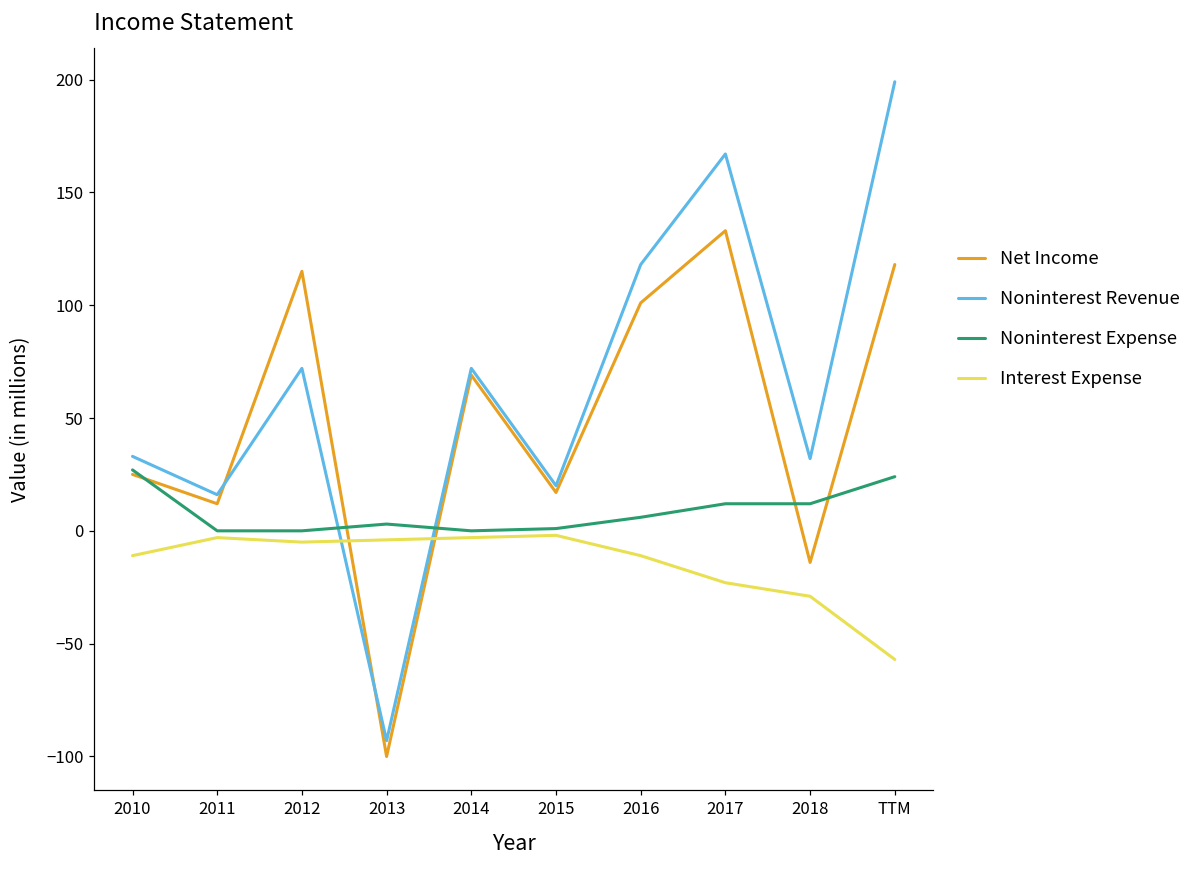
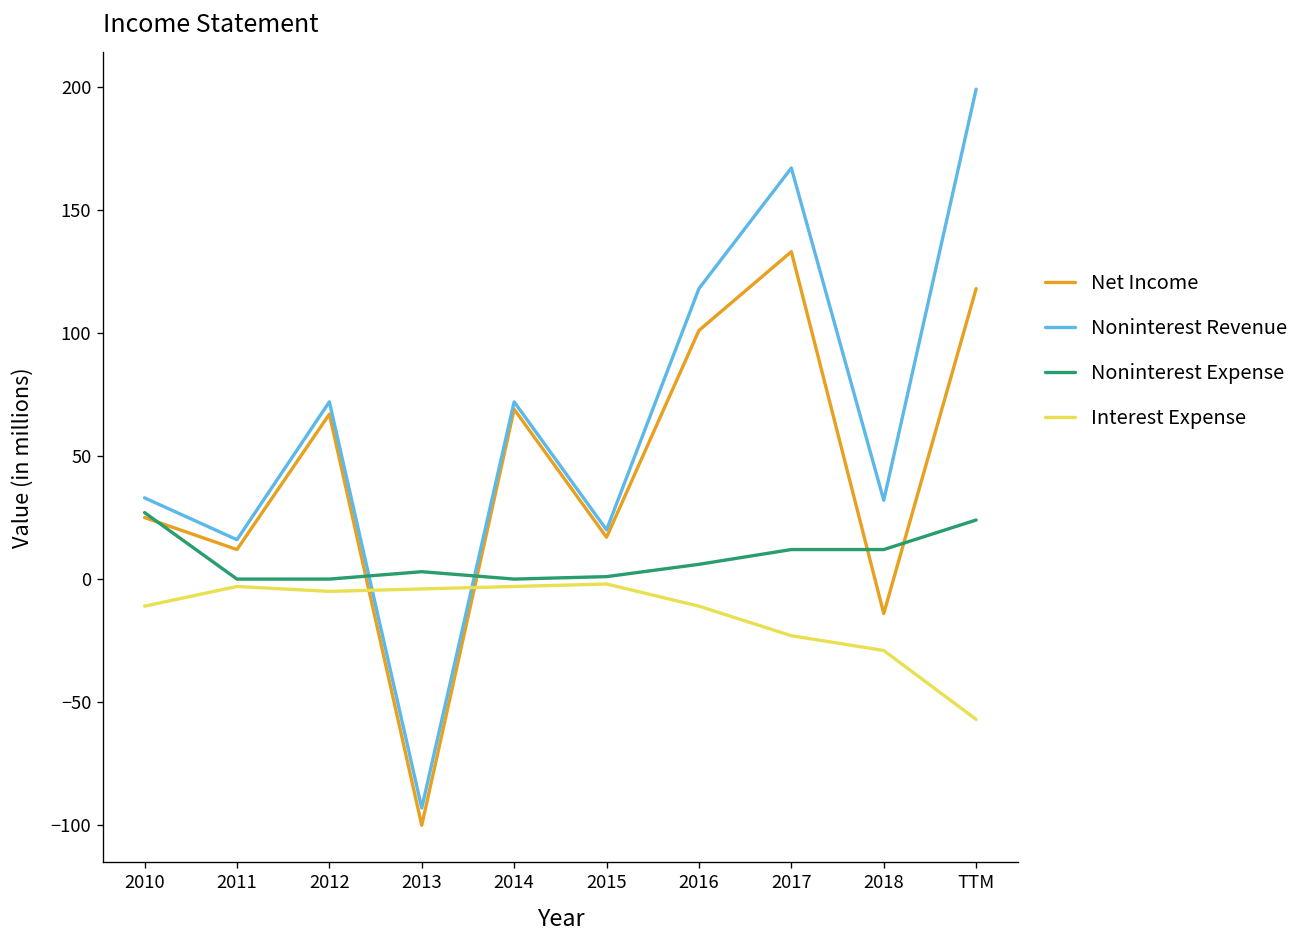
  {
    "Net Income": {
      "2010": 25,
      "2011": 12,
-     "2012": 115,
+     "2012": 67,
      "2013": -100,
      "2014": 69,
      "2015": 17,
      "2016": 101,
      "2017": 133,
      "2018": -14,
      "TTM": 118
    },
    "Noninterest Revenue": {
      "2010": 33,
      "2011": 16,
      "2012": 72,
      "2013": -93,
      "2014": 72,
      "2015": 20,
      "2016": 118,
      "2017": 167,
      "2018": 32,
      "TTM": 199
    },
    "Noninterest Expense": {
      "2010": 27,
      "2011": 0,
      "2012": 0,
      "2013": 3,
      "2014": 0,
      "2015": 1,
      "2016": 6,
      "2017": 12,
      "2018": 12,
      "TTM": 24
    },
    "Interest Expense": {
      "2010": -11,
      "2011": -3,
      "2012": -5,
      "2013": -4,
      "2014": -3,
      "2015": -2,
      "2016": -11,
      "2017": -23,
      "2018": -29,
      "TTM": -57
    }
  }
